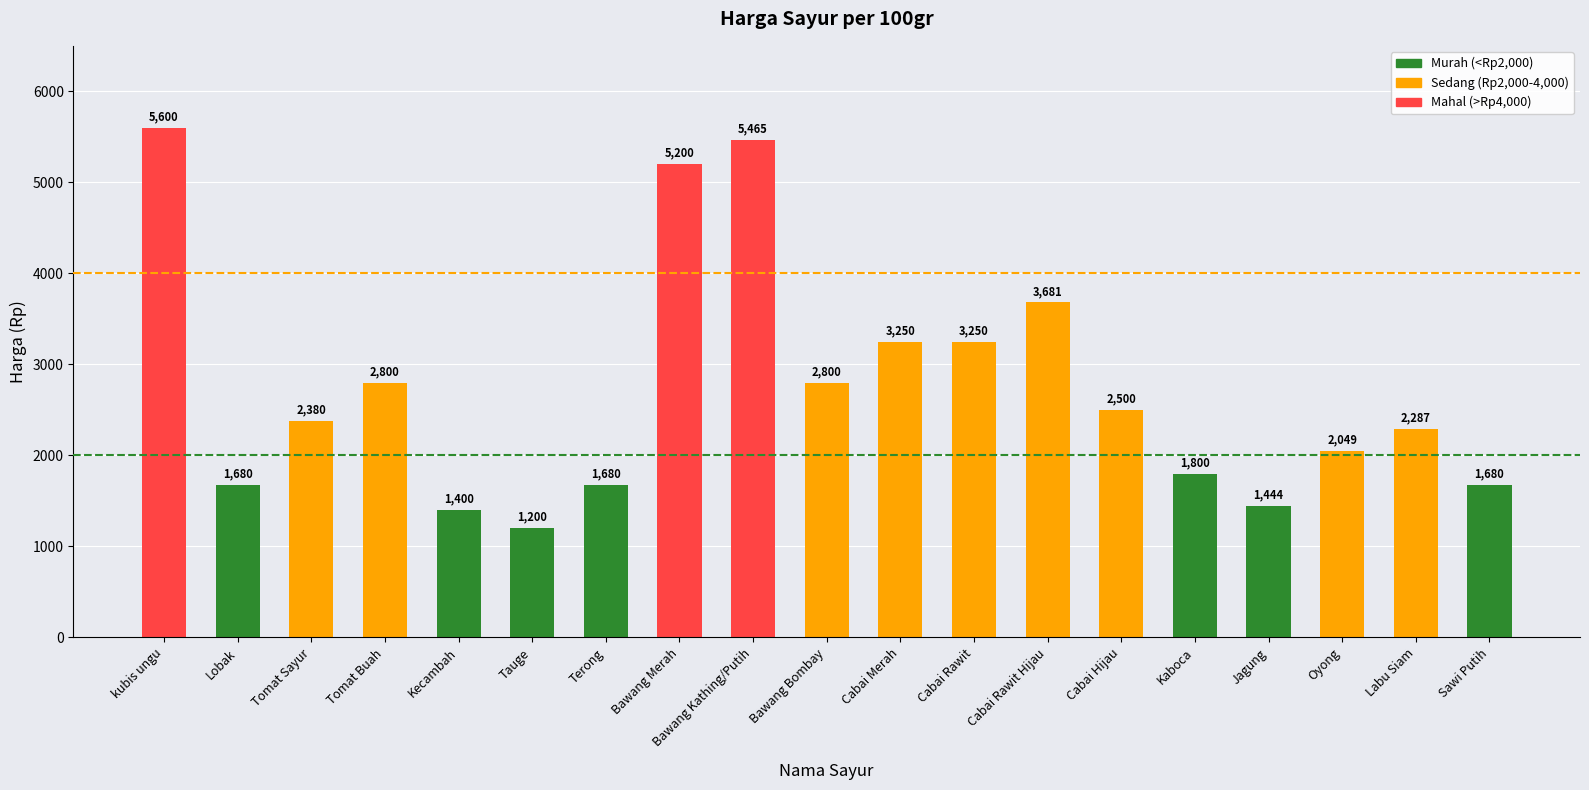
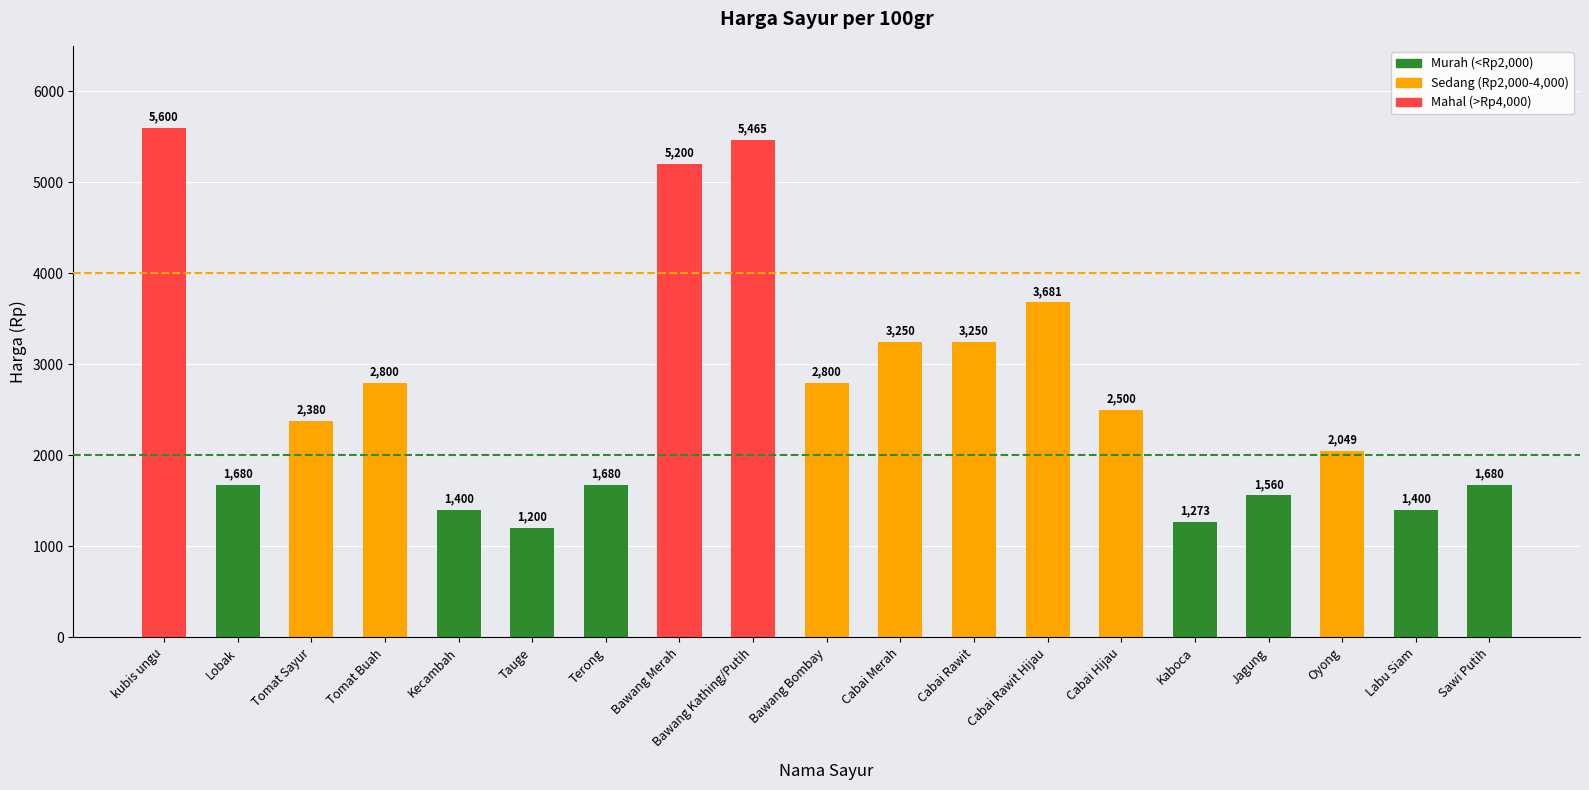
  {
    "kubis ungu": "5,600",
    "Lobak": "1,680",
    "Tomat Sayur": "2,380",
    "Tomat Buah": "2,800",
    "Kecambah": "1,400",
    "Tauge": "1,200",
    "Terong": "1,680",
    "Bawang Merah": "5,200",
    "Bawang Kathing/Putih": "5,465",
    "Bawang Bombay": "2,800",
    "Cabai Merah": "3,250",
    "Cabai Rawit": "3,250",
    "Cabai Rawit Hijau": "3,681",
    "Cabai Hijau": "2,500",
-   "Kaboca": "1,800",
-   "Jagung": "1,444",
+   "Kaboca": "1,273",
+   "Jagung": "1,560",
    "Oyong": "2,049",
-   "Labu Siam": "2,287",
+   "Labu Siam": "1,400",
    "Sawi Putih": "1,680"
  }
